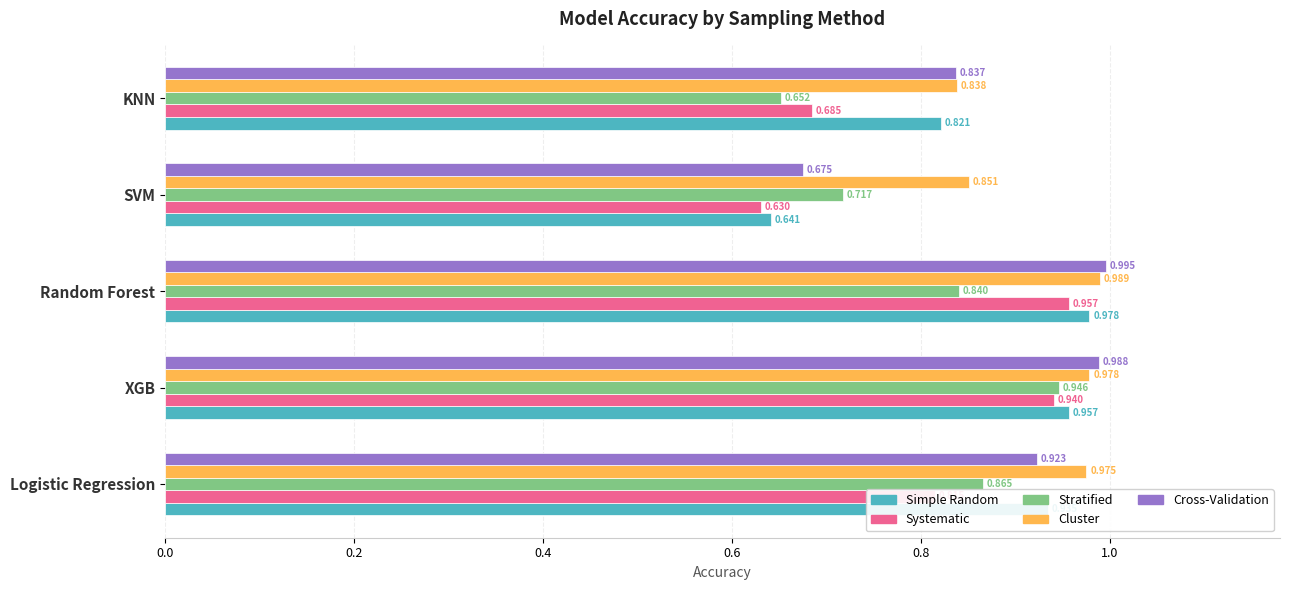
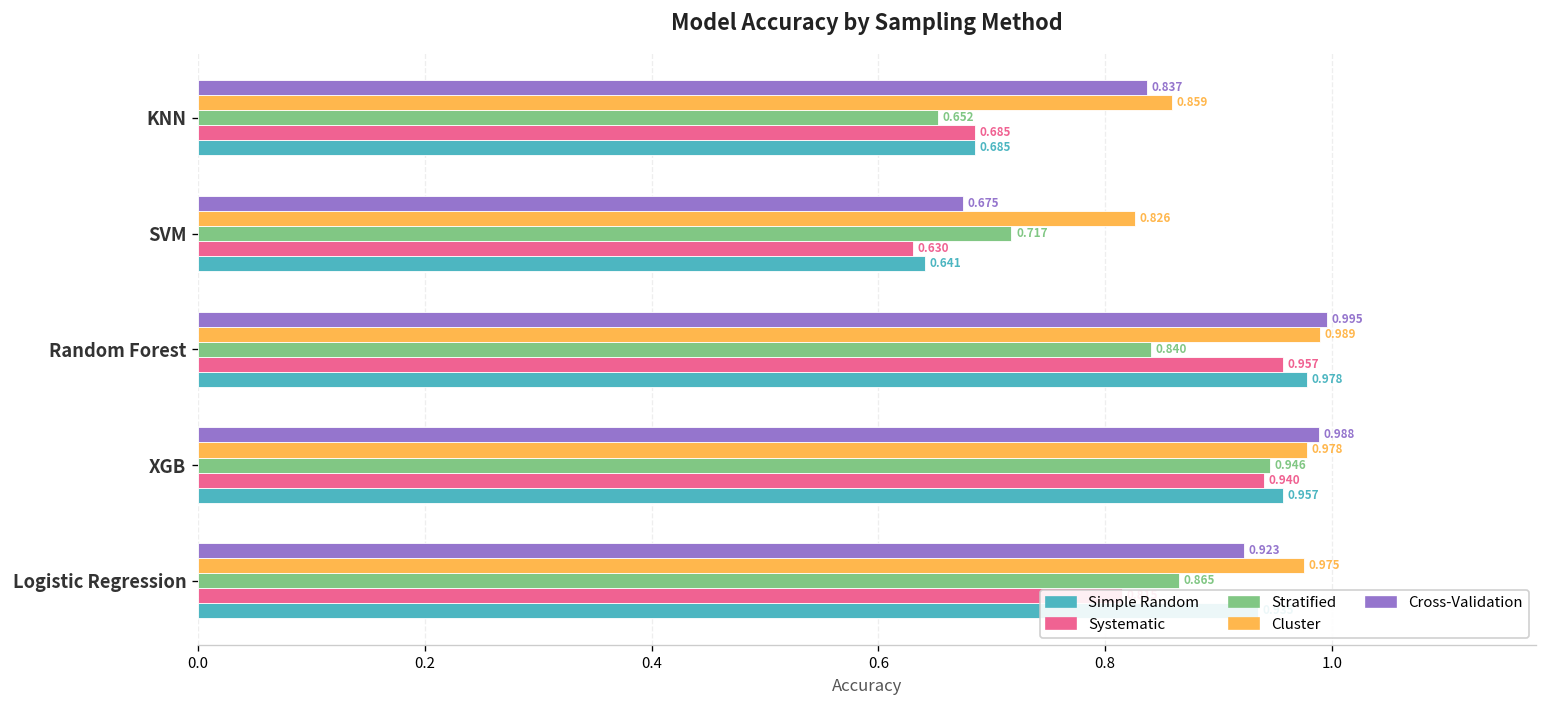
  {
    "Simple Random": {
-     "KNN": 0.821,
+     "KNN": 0.685,
      "SVM": 0.641,
      "Random Forest": 0.978,
      "XGB": 0.957
    },
    "Systematic": {
      "KNN": 0.685,
      "SVM": 0.630,
      "Random Forest": 0.957,
      "XGB": 0.940
    },
    "Stratified": {
      "KNN": 0.652,
      "SVM": 0.717,
      "Random Forest": 0.840,
      "XGB": 0.946,
      "Logistic Regression": 0.865
    },
    "Cluster": {
-     "KNN": 0.838,
-     "SVM": 0.851,
+     "KNN": 0.859,
+     "SVM": 0.826,
      "Random Forest": 0.989,
      "XGB": 0.978,
      "Logistic Regression": 0.975
    },
    "Cross-Validation": {
      "KNN": 0.837,
      "SVM": 0.675,
      "Random Forest": 0.995,
      "XGB": 0.988,
      "Logistic Regression": 0.923
    }
  }
